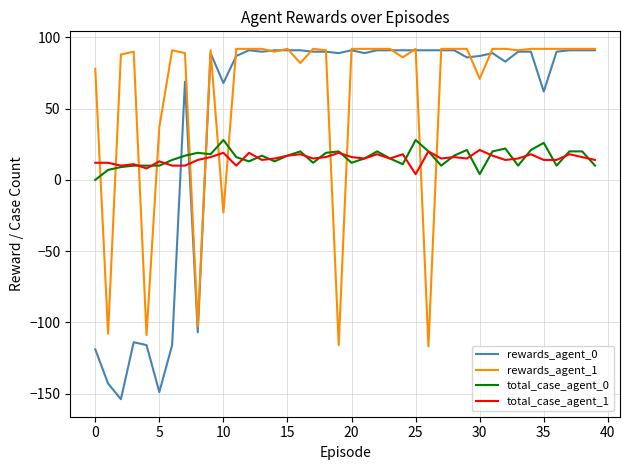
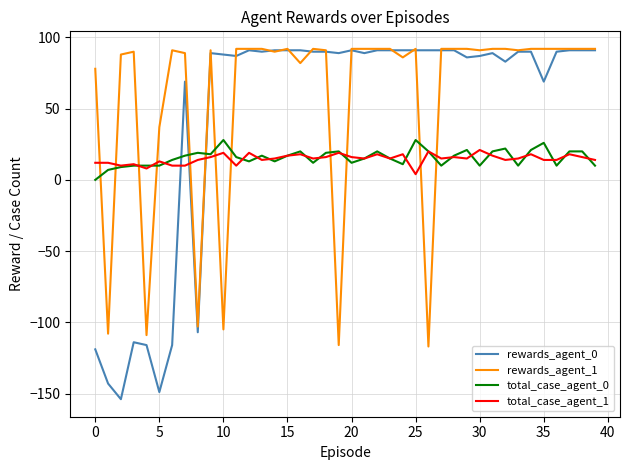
  {
    "rewards_agent_0": {
      "0": -119,
      "5": -149,
-     "10": 68,
+     "10": 88,
      "30": 87,
-     "35": 62
+     "35": 69
    },
    "rewards_agent_1": {
      "0": 78,
      "5": 37,
-     "10": -23,
-     "30": 71,
+     "10": -105,
+     "30": 91,
      "35": 92
    },
    "total_case_agent_0": {
      "0": 0,
      "5": 10,
      "10": 28,
      "20": 12,
      "25": 28,
-     "30": 4,
+     "30": 10,
      "35": 26
    },
    "total_case_agent_1": {
      "0": 12,
      "5": 13,
      "10": 19,
      "20": 16,
      "25": 4,
      "30": 21,
      "35": 14
    }
  }
